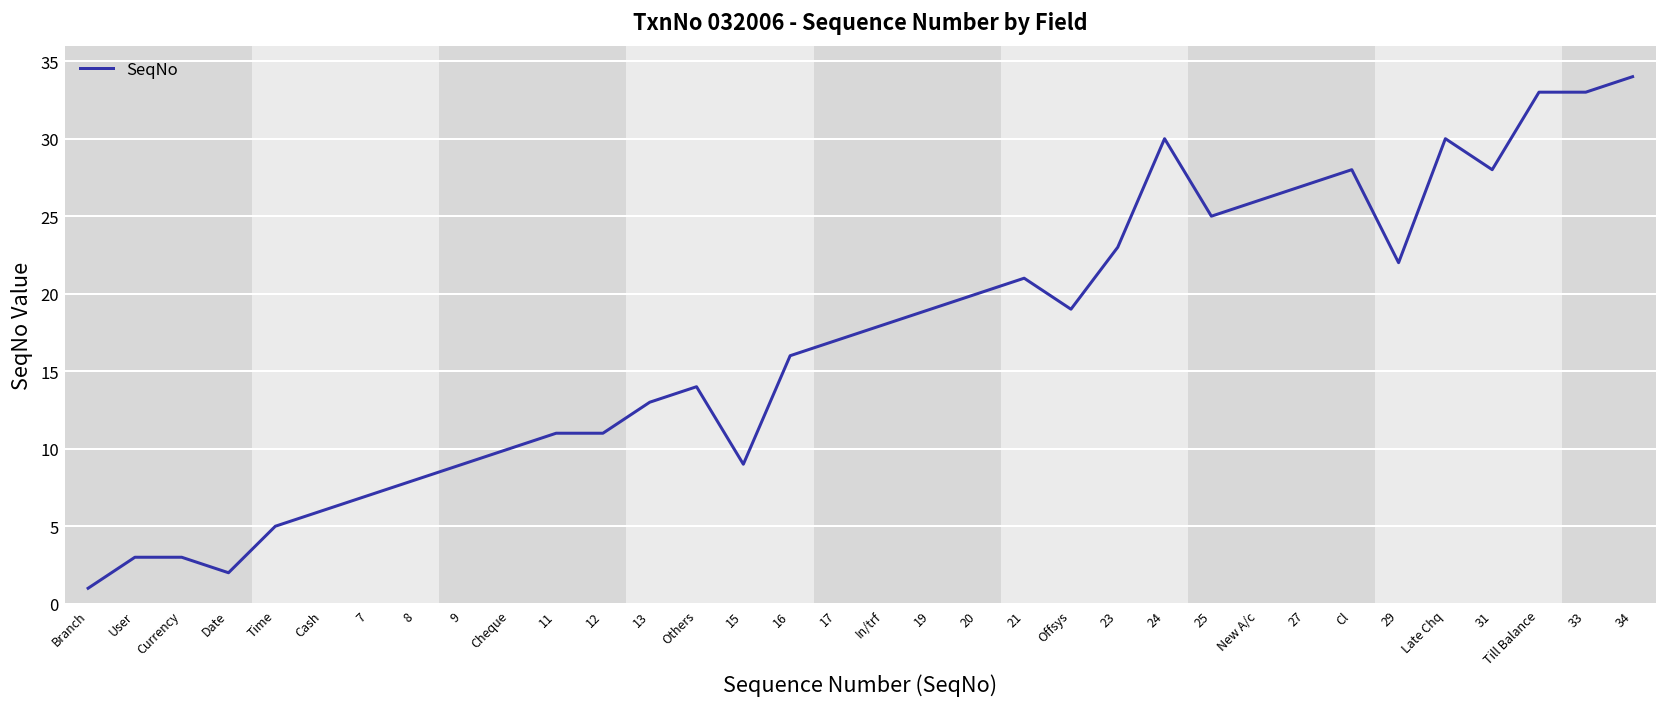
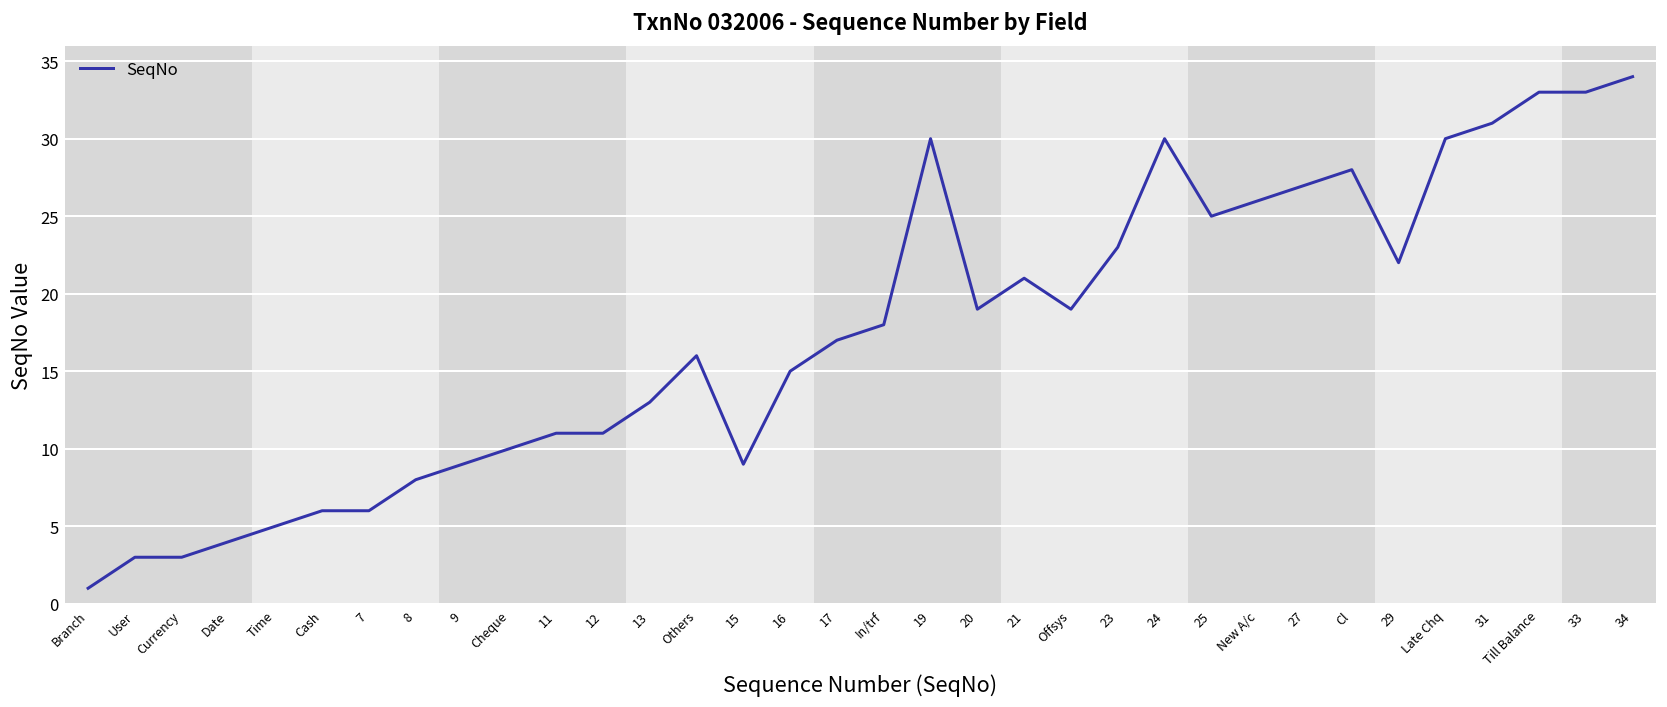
  {
    "Branch": 1,
    "User": 3,
    "Currency": 3,
-   "Date": 2,
+   "Date": 4,
    "Time": 5,
    "Cash": 6,
-   "7": 7,
+   "7": 6,
    "8": 8,
    "9": 9,
    "Cheque": 10,
    "11": 11,
    "12": 11,
    "13": 13,
-   "Others": 14,
+   "Others": 16,
    "15": 9,
-   "16": 16,
+   "16": 15,
    "17": 17,
    "In/trf": 18,
-   "19": 19,
-   "20": 20,
+   "19": 30,
+   "20": 19,
    "21": 21,
    "Offsys": 19,
    "23": 23,
    "24": 30,
    "25": 25,
    "New A/c": 26,
    "27": 27,
    "Cl": 28,
    "29": 22,
    "Late Chq": 30,
-   "31": 28,
+   "31": 31,
    "Till Balance": 33,
    "33": 33,
    "34": 34
  }
